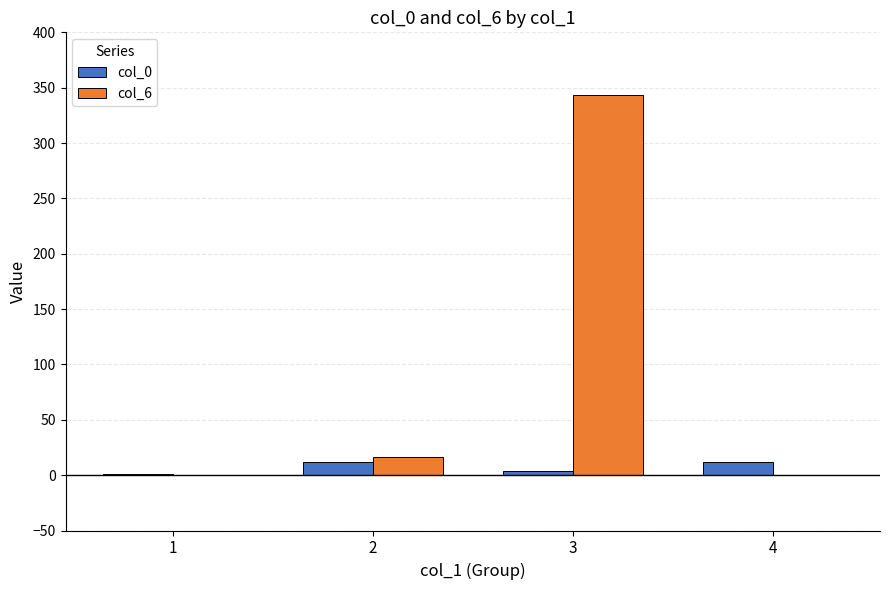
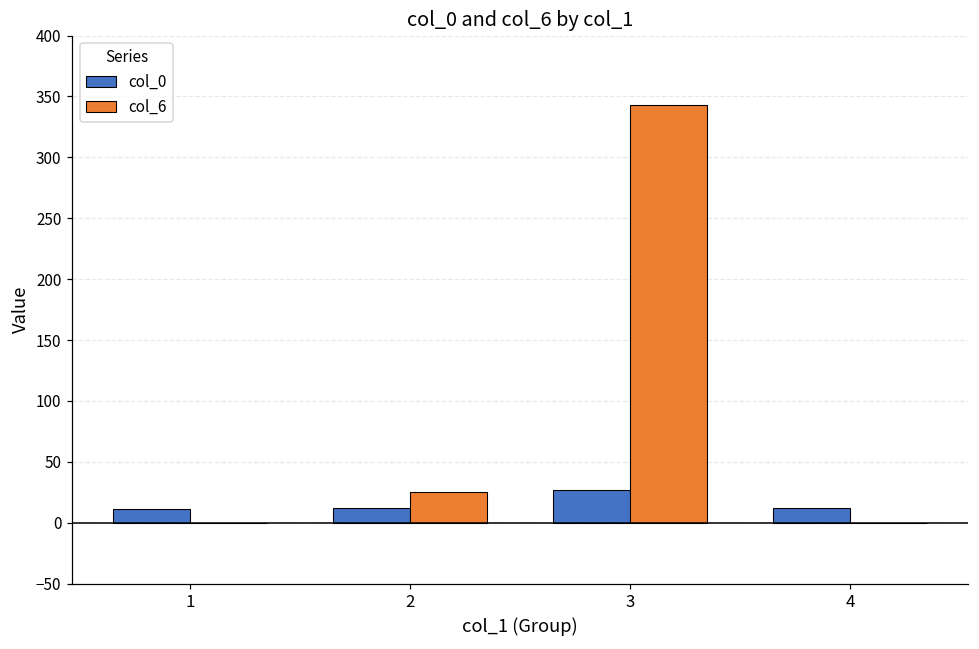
  {
    "col_0": {
-     "1": 1,
+     "1": 11,
      "2": 12,
-     "3": 4,
+     "3": 27,
      "4": 12
    },
    "col_6": {
      "1": 0,
-     "2": 16,
+     "2": 25,
      "3": 343,
      "4": 0
    }
  }
